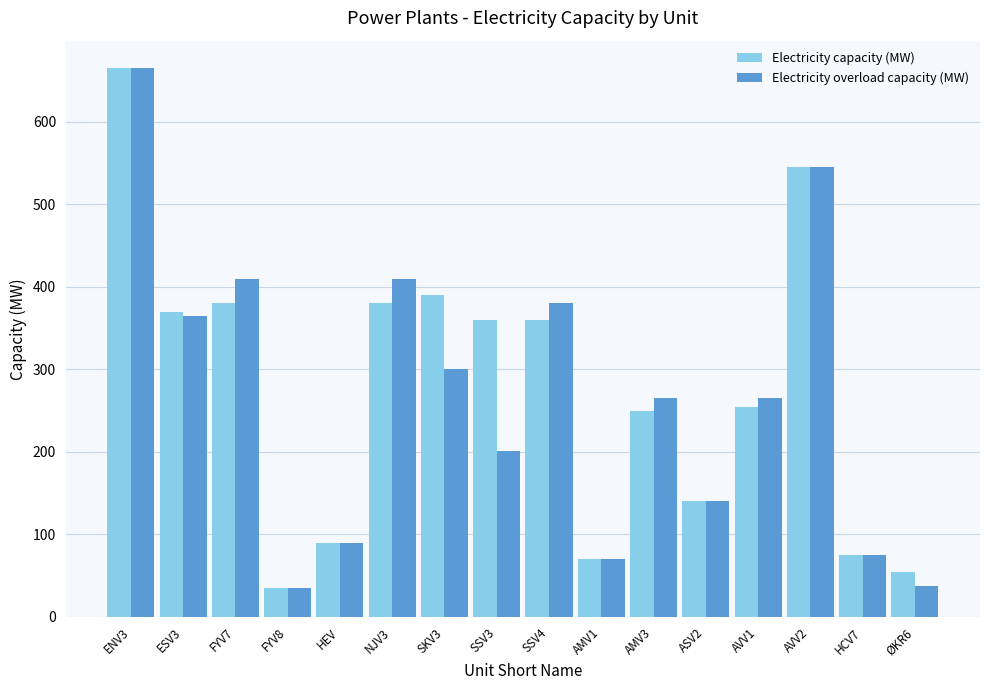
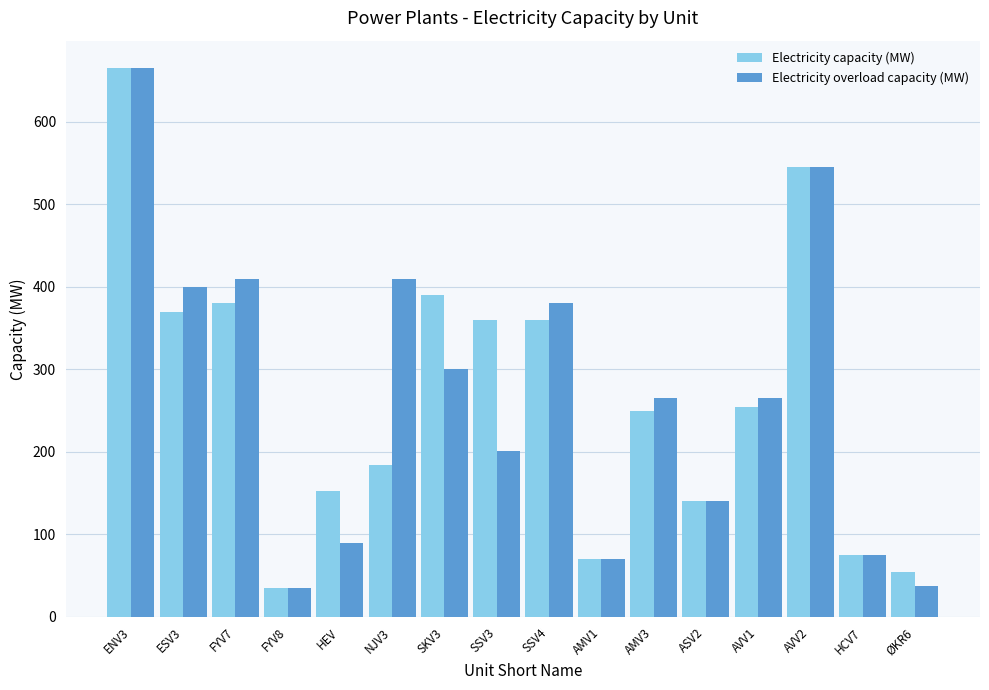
  {
    "Electricity capacity (MW)": {
      "ENV3": 670,
      "ESV3": 370,
      "FYV7": 380,
      "FYV8": 40,
-     "HEV": 90,
-     "NJV3": 380,
+     "HEV": 150,
+     "NJV3": 180,
      "SKV3": 390,
      "SSV3": 360,
      "SSV4": 360,
      "AMV1": 70,
      "AMV3": 250,
      "ASV2": 140,
      "AVV1": 260,
      "AVV2": 550,
      "HCV7": 80,
      "ØKR6": 60
    },
    "Electricity overload capacity (MW)": {
      "ENV3": 670,
-     "ESV3": 370,
+     "ESV3": 400,
      "FYV7": 410,
      "FYV8": 40,
      "HEV": 90,
      "NJV3": 410,
      "SKV3": 300,
      "SSV3": 200,
      "SSV4": 380,
      "AMV1": 70,
      "AMV3": 270,
      "ASV2": 140,
      "AVV1": 270,
      "AVV2": 550,
      "HCV7": 80,
      "ØKR6": 40
    }
  }
